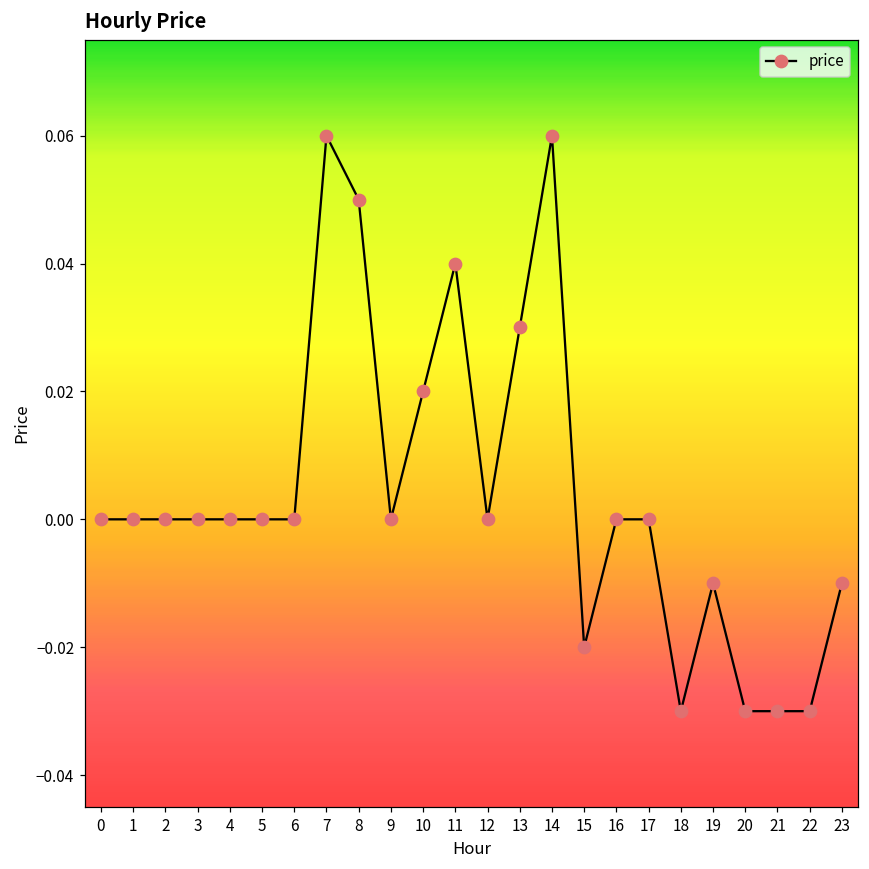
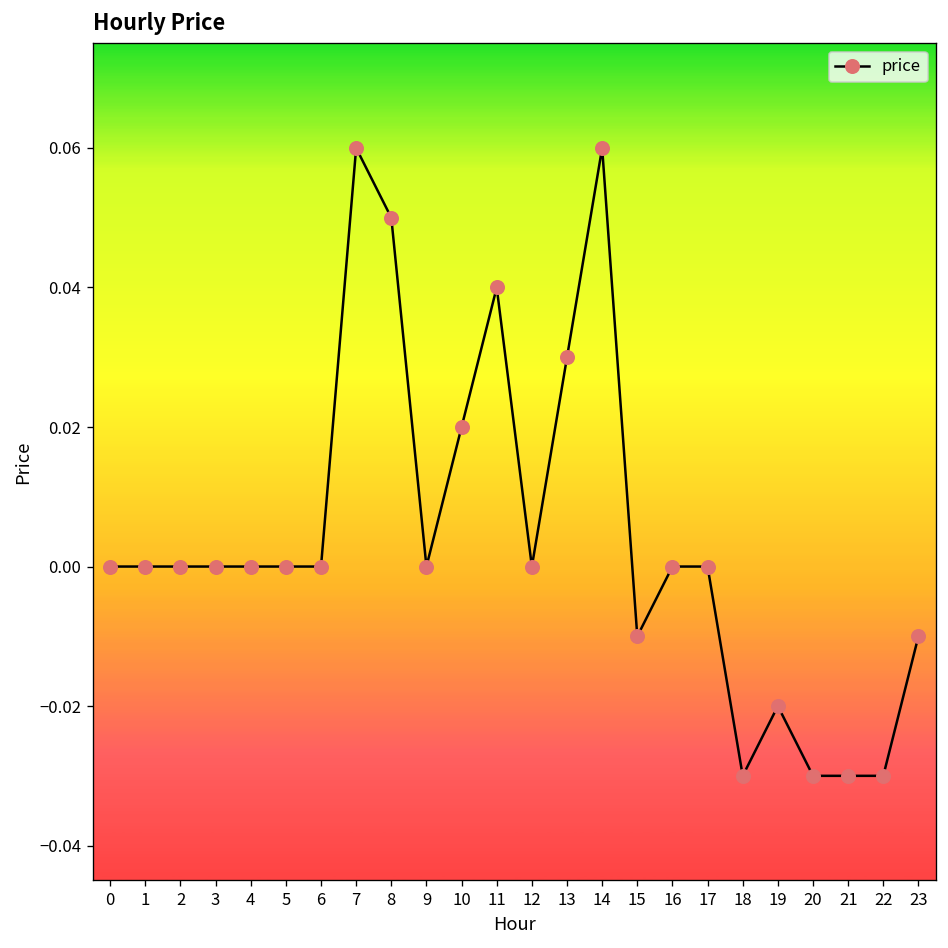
  {
    "0": 0.00,
    "1": 0.00,
    "2": 0.00,
    "3": 0.00,
    "4": 0.00,
    "5": 0.00,
    "6": 0.00,
    "7": 0.06,
    "8": 0.05,
    "9": 0.00,
    "10": 0.02,
    "11": 0.04,
    "12": 0.00,
    "13": 0.03,
    "14": 0.06,
-   "15": -0.02,
+   "15": -0.01,
    "16": 0.00,
    "17": 0.00,
    "18": -0.03,
-   "19": -0.01,
+   "19": -0.02,
    "20": -0.03,
    "21": -0.03,
    "22": -0.03,
    "23": -0.01
  }
